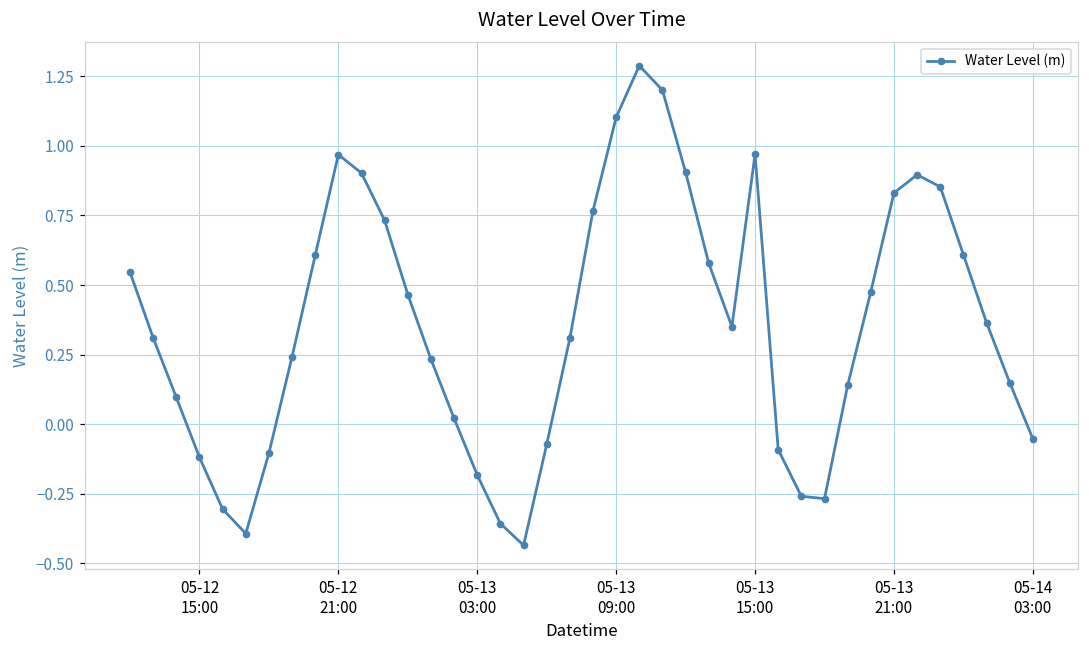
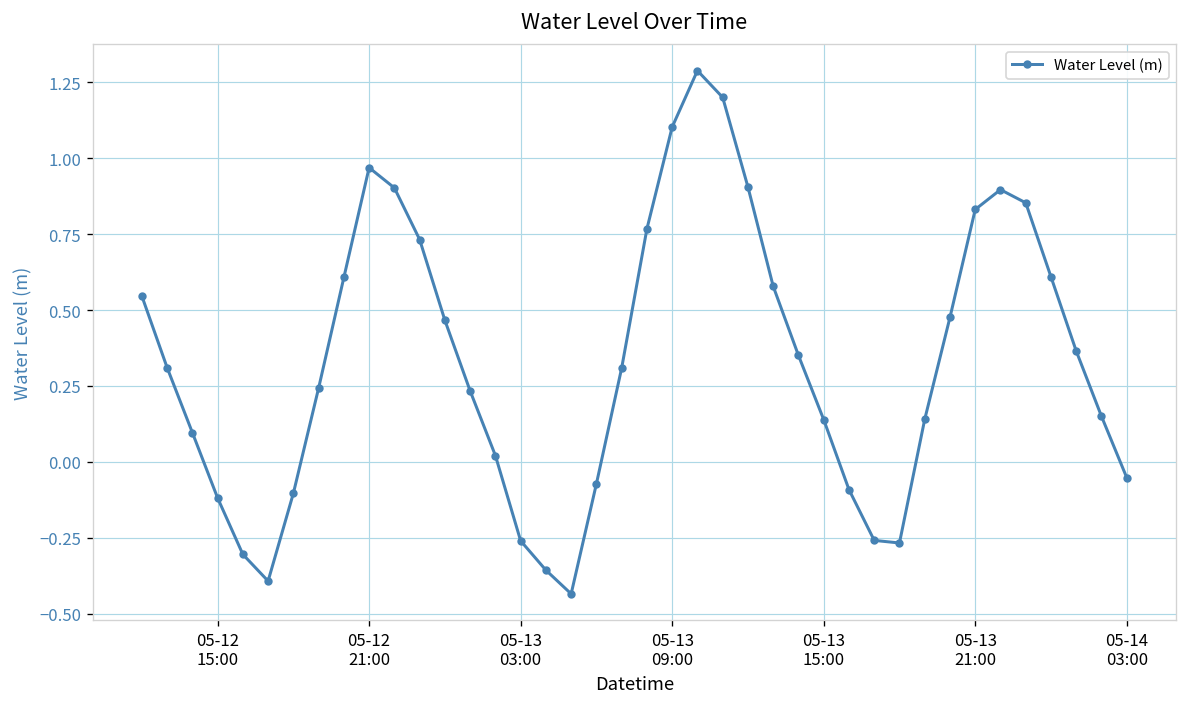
  {
    "05-12 15:00": -0.12,
    "05-12 21:00": 0.97,
-   "05-13 03:00": -0.18,
+   "05-13 03:00": -0.26,
    "05-13 09:00": 1.10,
-   "05-13 15:00": 0.97,
+   "05-13 15:00": 0.14,
    "05-13 21:00": 0.83,
    "05-14 03:00": -0.05
  }
